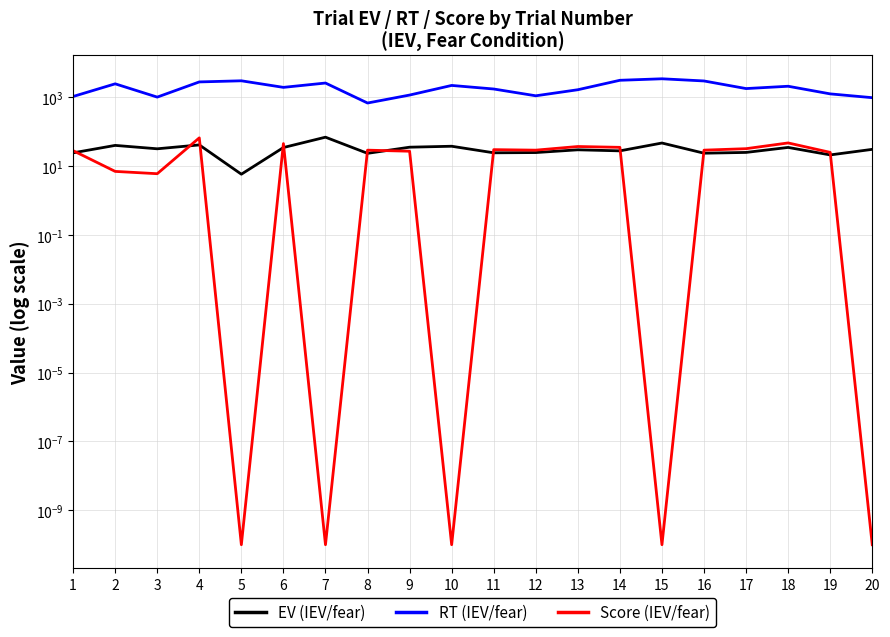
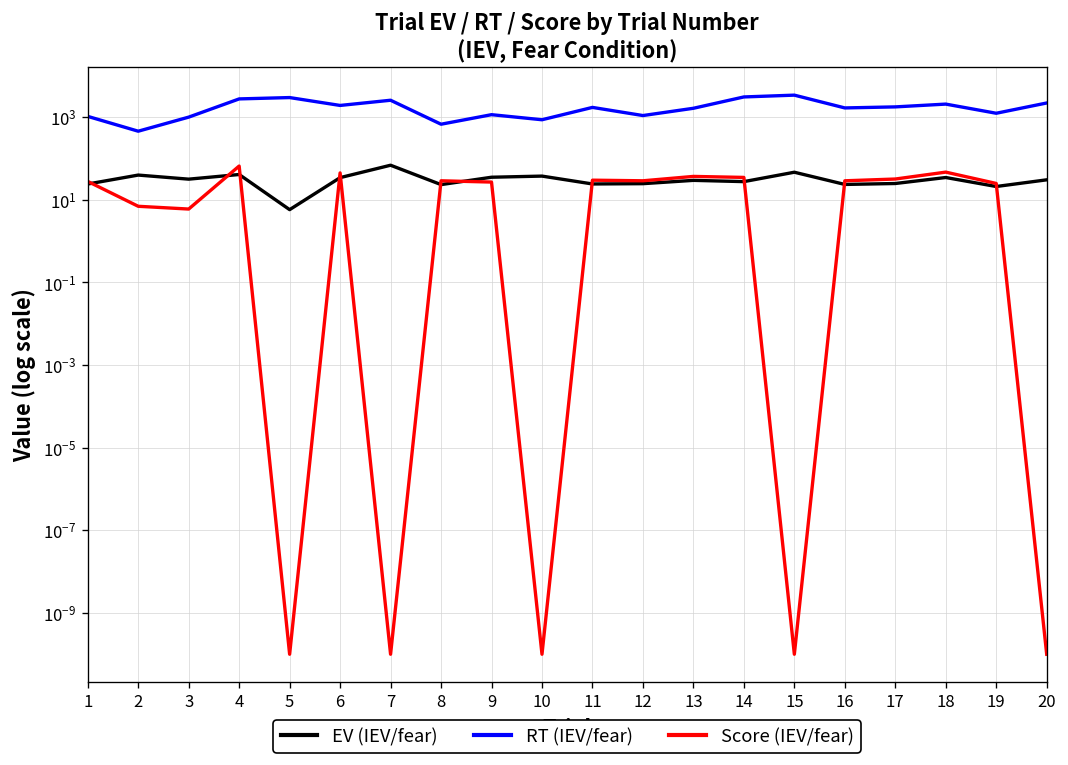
  {
    "EV (IEV/fear)": {
      "2": 40,
      "3": 30,
      "4": 40,
      "5": 6,
      "6": 30,
      "7": 70,
      "8": 20,
      "9": 40,
      "10": 40,
      "11": 20,
      "13": 30,
      "14": 30,
      "15": 50,
      "16": 20,
      "17": 20,
      "18": 30,
      "20": 30
    },
    "RT (IEV/fear)": {
      "1": 1100,
-     "2": 2000,
+     "2": 500,
      "3": 1000,
      "4": 3000,
      "5": 3000,
      "6": 2000,
      "7": 3000,
      "8": 700,
      "9": 1200,
-     "10": 2000,
+     "10": 900,
      "11": 2000,
      "12": 1100,
      "13": 2000,
      "14": 3000,
      "15": 3000,
-     "16": 3000,
+     "16": 2000,
      "17": 2000,
      "18": 2000,
      "19": 1300,
-     "20": 1000
+     "20": 2000
    },
    "Score (IEV/fear)": {
      "2": 7,
      "3": 6,
      "4": 70,
      "5": 0.00000000010,
      "6": 50,
      "7": 0.00000000010,
      "8": 30,
      "9": 30,
      "10": 0.00000000010,
      "11": 30,
      "13": 40,
      "14": 40,
      "15": 0.00000000010,
      "16": 30,
      "17": 30,
      "18": 50,
      "20": 0.00000000010
    }
  }
